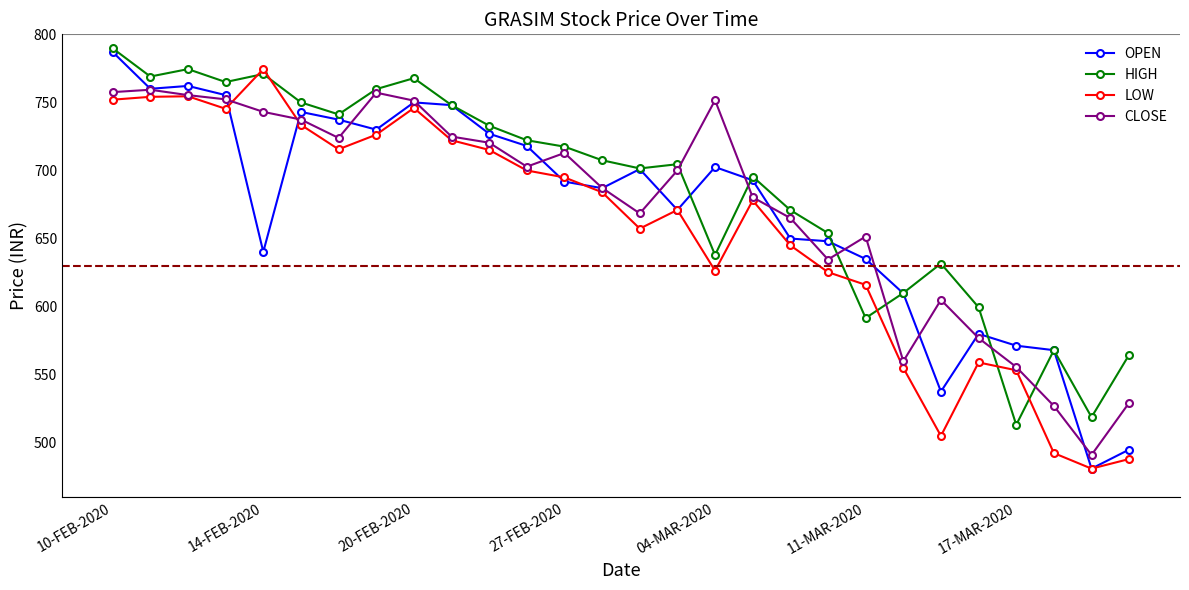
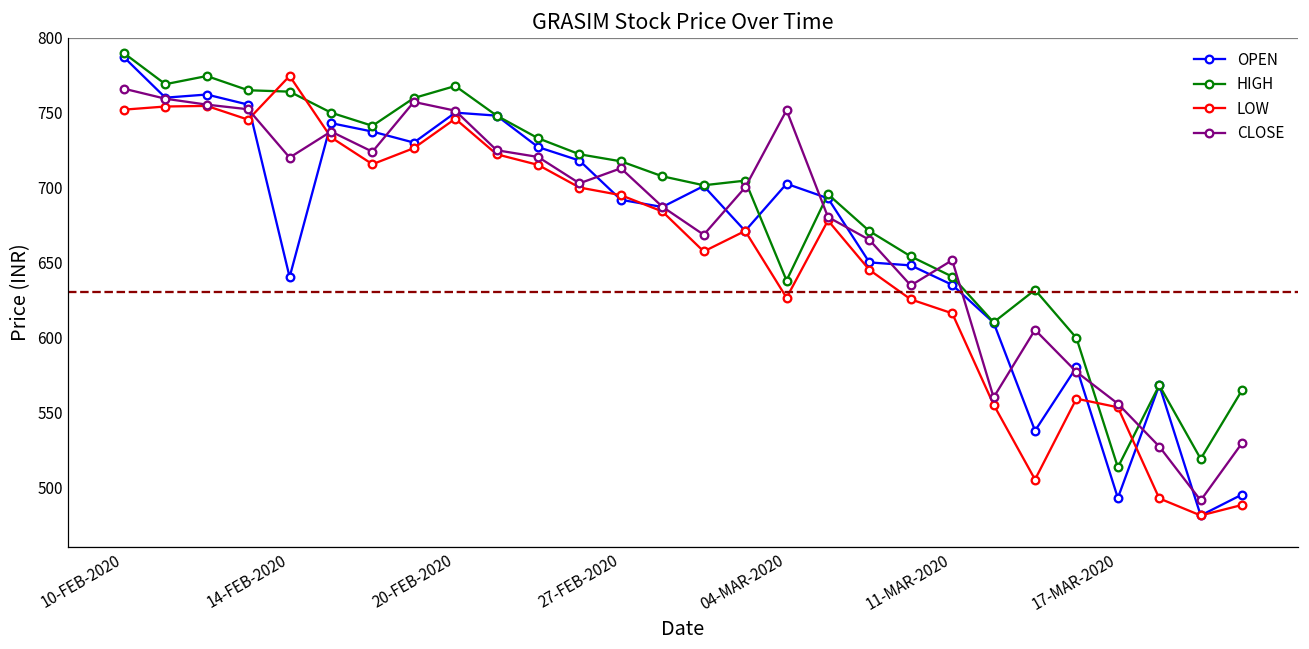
  {
    "OPEN": {
      "10-FEB-2020": 787,
      "14-FEB-2020": 640,
      "27-FEB-2020": 692,
      "04-MAR-2020": 703,
      "11-MAR-2020": 635,
-     "17-MAR-2020": 571
+     "17-MAR-2020": 493
    },
    "HIGH": {
      "10-FEB-2020": 790,
-     "14-FEB-2020": 771,
+     "14-FEB-2020": 764,
      "20-FEB-2020": 768,
      "27-FEB-2020": 718,
      "04-MAR-2020": 638,
-     "11-MAR-2020": 592,
+     "11-MAR-2020": 641,
      "17-MAR-2020": 513
    },
    "LOW": {
      "10-FEB-2020": 752,
      "14-FEB-2020": 775,
      "20-FEB-2020": 746,
      "27-FEB-2020": 695,
      "04-MAR-2020": 626,
      "11-MAR-2020": 616,
      "17-MAR-2020": 553
    },
    "CLOSE": {
-     "10-FEB-2020": 758,
-     "14-FEB-2020": 743,
+     "10-FEB-2020": 766,
+     "14-FEB-2020": 720,
      "27-FEB-2020": 713,
      "04-MAR-2020": 752,
      "11-MAR-2020": 651,
      "17-MAR-2020": 556
    }
  }
